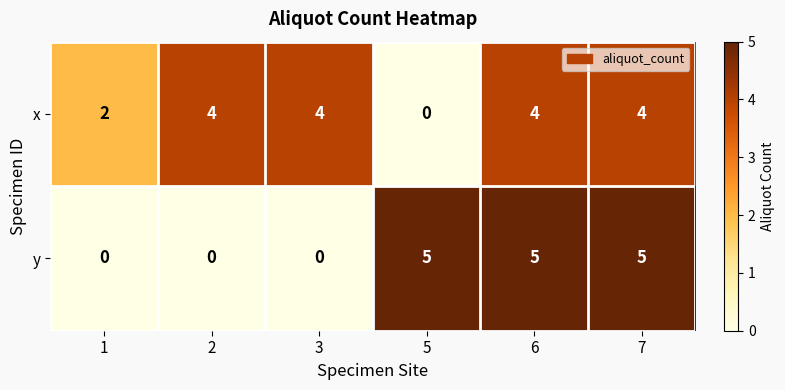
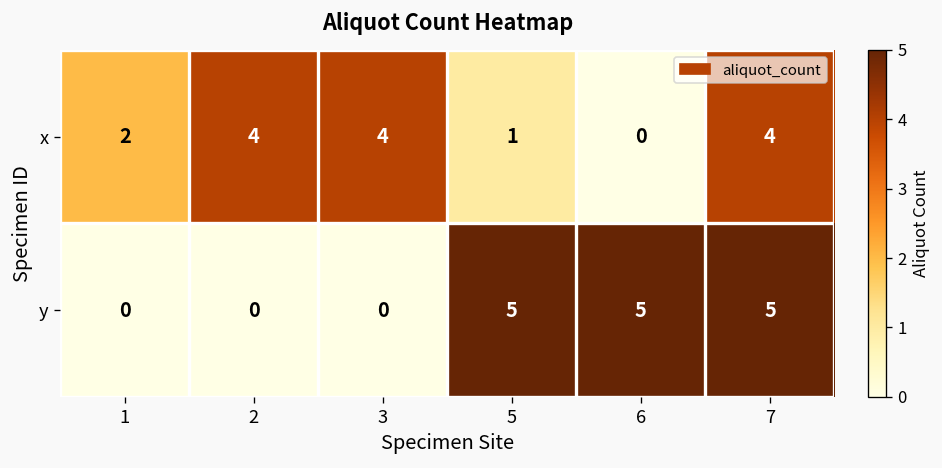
  {
    "x": {
      "1": 2,
      "2": 4,
      "3": 4,
-     "5": 0,
-     "6": 4,
+     "5": 1,
+     "6": 0,
      "7": 4
    },
    "y": {
      "1": 0,
      "2": 0,
      "3": 0,
      "5": 5,
      "6": 5,
      "7": 5
    }
  }
